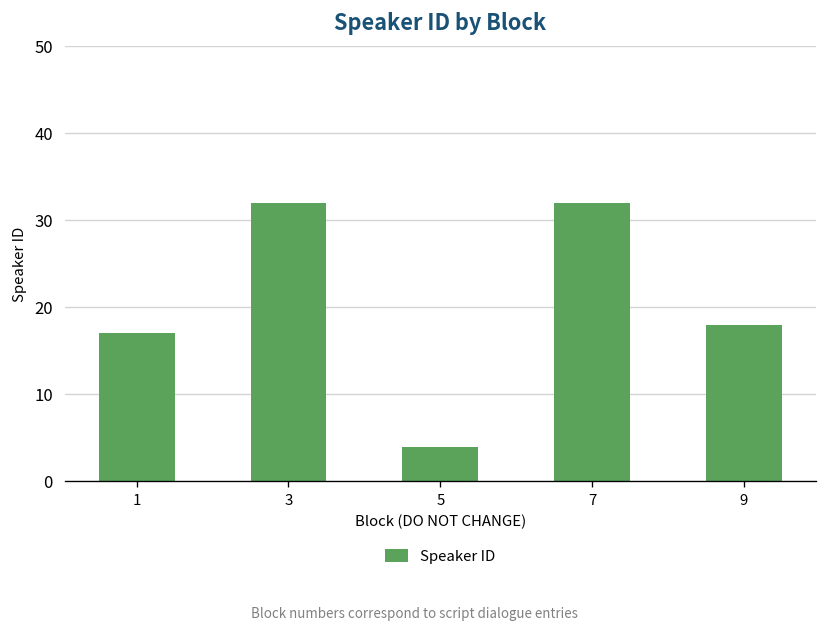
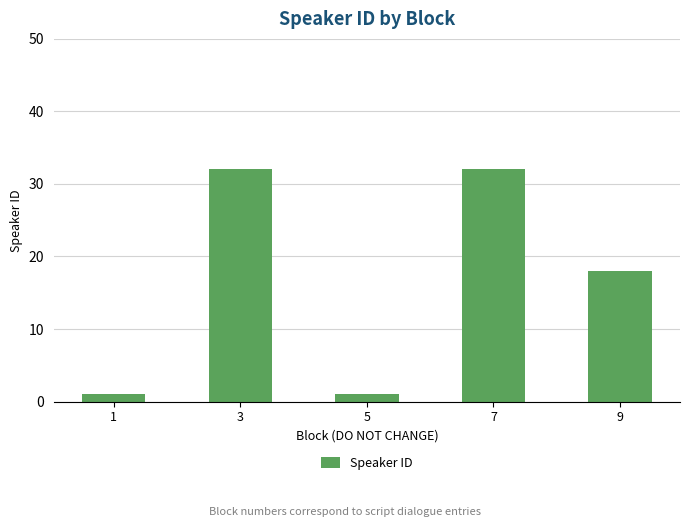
  {
-   "1": 17,
+   "1": 1,
    "3": 32,
-   "5": 4,
+   "5": 1,
    "7": 32,
    "9": 18
  }
